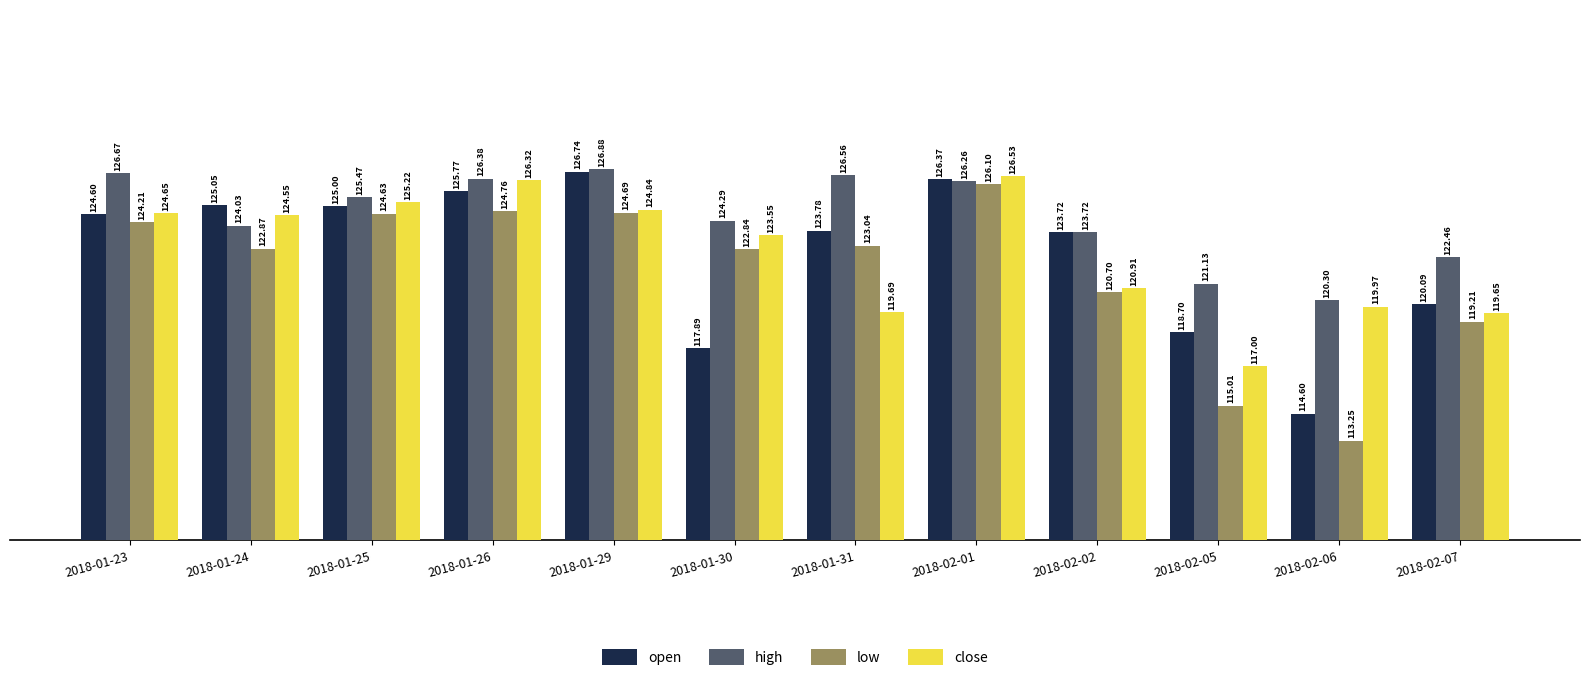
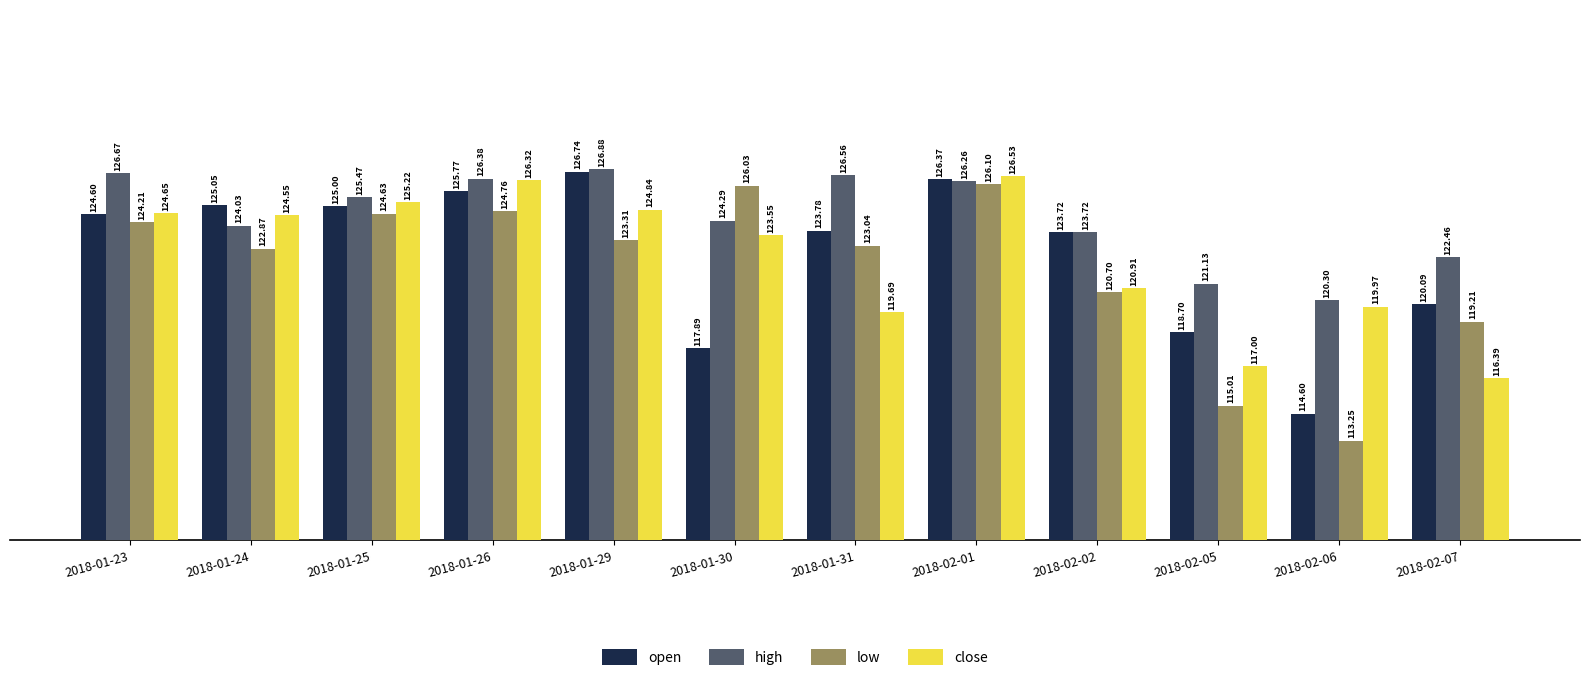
  {
    "open": {
      "2018-01-23": 124.60,
      "2018-01-24": 125.05,
      "2018-01-25": 125.00,
      "2018-01-26": 125.77,
      "2018-01-29": 126.74,
      "2018-01-30": 117.89,
      "2018-01-31": 123.78,
      "2018-02-01": 126.37,
      "2018-02-02": 123.72,
      "2018-02-05": 118.70,
      "2018-02-06": 114.60,
      "2018-02-07": 120.09
    },
    "high": {
      "2018-01-23": 126.67,
      "2018-01-24": 124.03,
      "2018-01-25": 125.47,
      "2018-01-26": 126.38,
      "2018-01-29": 126.88,
      "2018-01-30": 124.29,
      "2018-01-31": 126.56,
      "2018-02-01": 126.26,
      "2018-02-02": 123.72,
      "2018-02-05": 121.13,
      "2018-02-06": 120.30,
      "2018-02-07": 122.46
    },
    "low": {
      "2018-01-23": 124.21,
      "2018-01-24": 122.87,
      "2018-01-25": 124.63,
      "2018-01-26": 124.76,
-     "2018-01-29": 124.69,
-     "2018-01-30": 122.84,
+     "2018-01-29": 123.31,
+     "2018-01-30": 126.03,
      "2018-01-31": 123.04,
      "2018-02-01": 126.10,
      "2018-02-02": 120.70,
      "2018-02-05": 115.01,
      "2018-02-06": 113.25,
      "2018-02-07": 119.21
    },
    "close": {
      "2018-01-23": 124.65,
      "2018-01-24": 124.55,
      "2018-01-25": 125.22,
      "2018-01-26": 126.32,
      "2018-01-29": 124.84,
      "2018-01-30": 123.55,
      "2018-01-31": 119.69,
      "2018-02-01": 126.53,
      "2018-02-02": 120.91,
      "2018-02-05": 117.00,
      "2018-02-06": 119.97,
-     "2018-02-07": 119.65
+     "2018-02-07": 116.39
    }
  }
